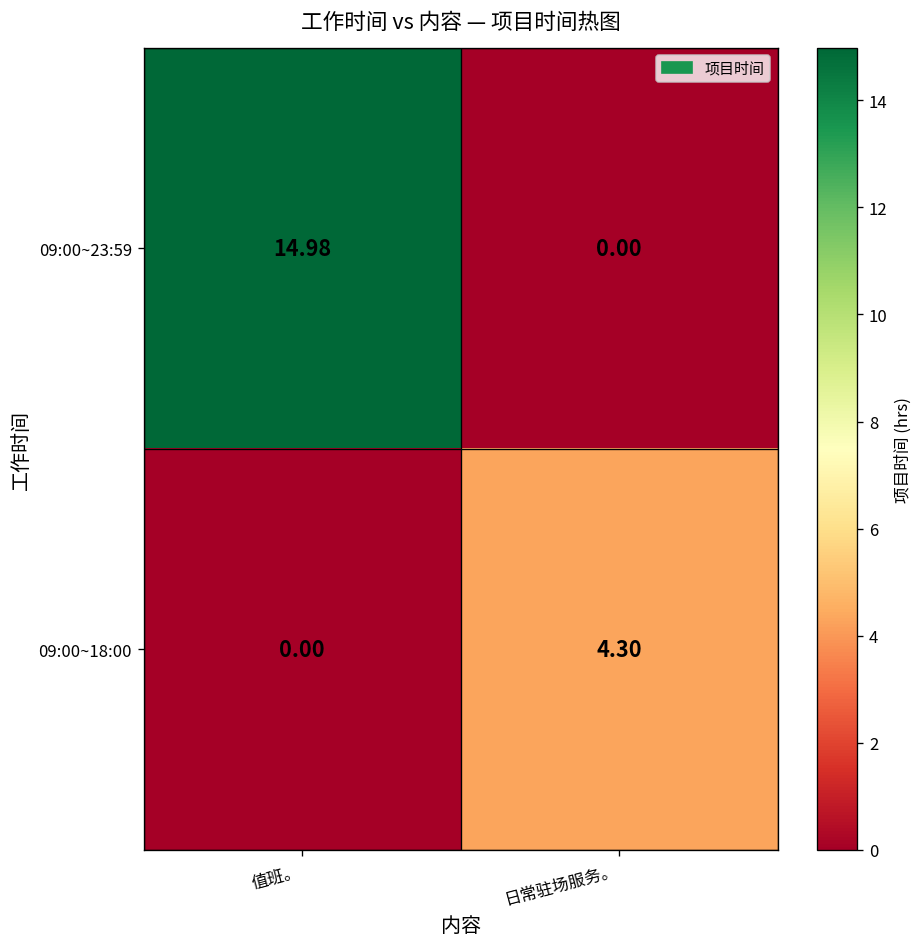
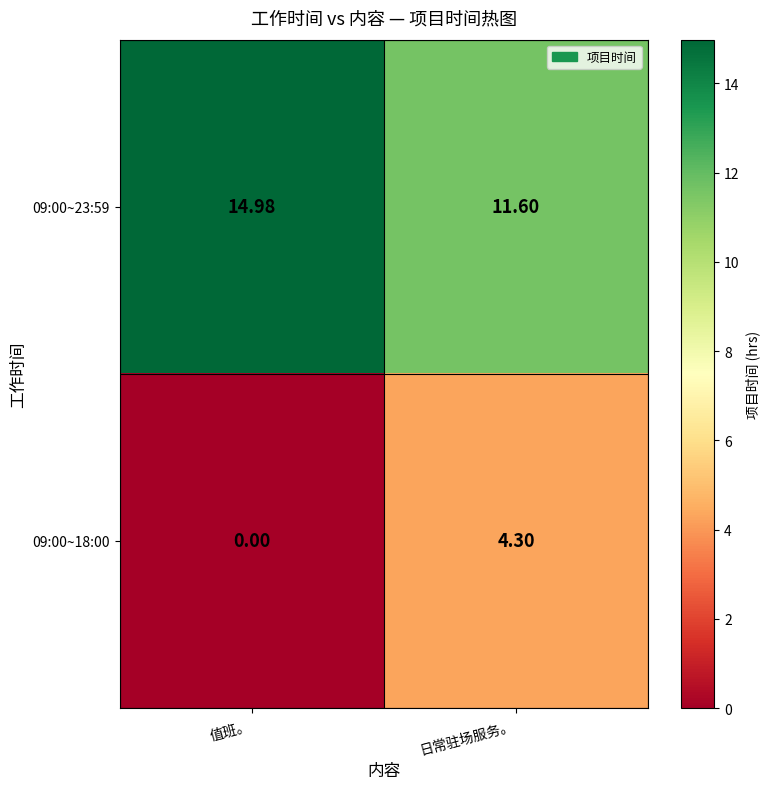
  {
    "09:00~23:59": {
      "值班。": 14.98,
-     "日常驻场服务。": 0.00
+     "日常驻场服务。": 11.60
    },
    "09:00~18:00": {
      "值班。": 0.00,
      "日常驻场服务。": 4.30
    }
  }
